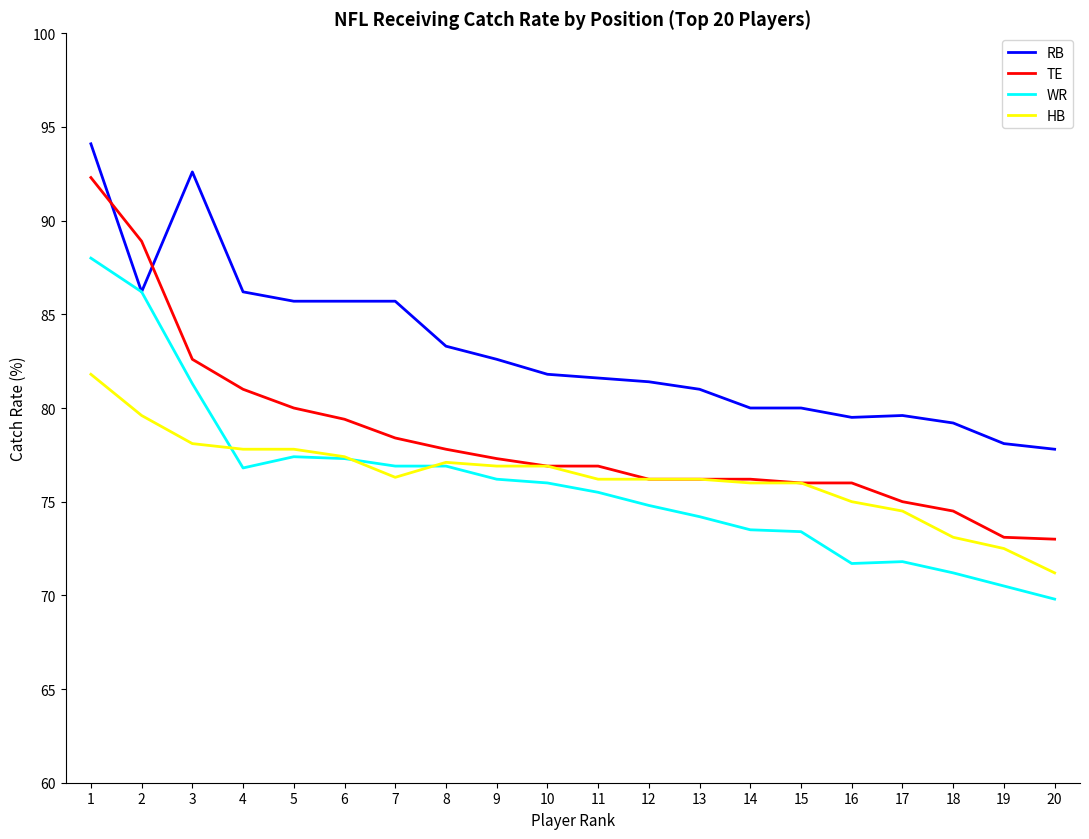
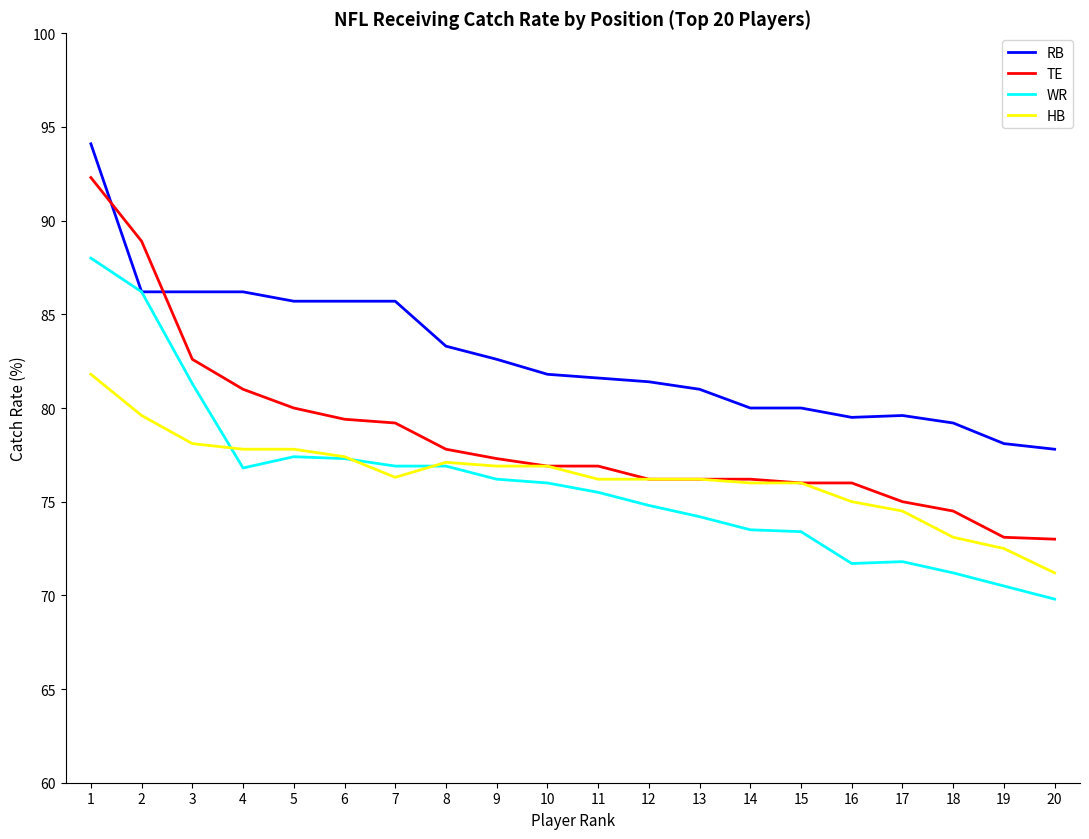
  {
    "RB": {
      "1": 94.1,
-     "3": 92.6,
+     "3": 86.2,
      "4": 86.2,
      "5": 85.7,
      "6": 85.7,
      "7": 85.7,
      "8": 83.3,
      "9": 82.6,
      "10": 81.8,
      "11": 81.6,
      "12": 81.4,
      "13": 81.0,
      "14": 80.0,
      "15": 80.0,
      "16": 79.5,
      "17": 79.6,
      "18": 79.2,
      "19": 78.1,
      "20": 77.8
    },
    "TE": {
      "1": 92.3,
      "2": 88.9,
      "3": 82.6,
      "4": 81.0,
      "5": 80.0,
      "6": 79.4,
-     "7": 78.4,
+     "7": 79.2,
      "8": 77.8,
      "9": 77.3,
      "11": 76.9,
      "14": 76.2,
      "16": 76.0,
      "17": 75.0,
      "18": 74.5,
      "19": 73.1,
      "20": 73.0
    },
    "WR": {
      "1": 88.0,
      "3": 81.3,
      "4": 76.8,
      "5": 77.4,
      "7": 76.9,
      "8": 76.9,
      "9": 76.2,
      "10": 76.0,
      "11": 75.5,
      "12": 74.8,
      "13": 74.2,
      "14": 73.5,
      "15": 73.4,
      "16": 71.7,
      "17": 71.8,
      "18": 71.2,
      "19": 70.5,
      "20": 69.8
    },
    "HB": {
      "1": 81.8,
      "2": 79.6,
      "3": 78.1,
      "4": 77.8,
      "5": 77.8,
      "7": 76.3,
      "8": 77.1,
      "9": 76.9,
      "11": 76.2,
      "14": 76.0,
      "16": 75.0,
      "17": 74.5,
      "18": 73.1,
      "19": 72.5,
      "20": 71.2
    }
  }
